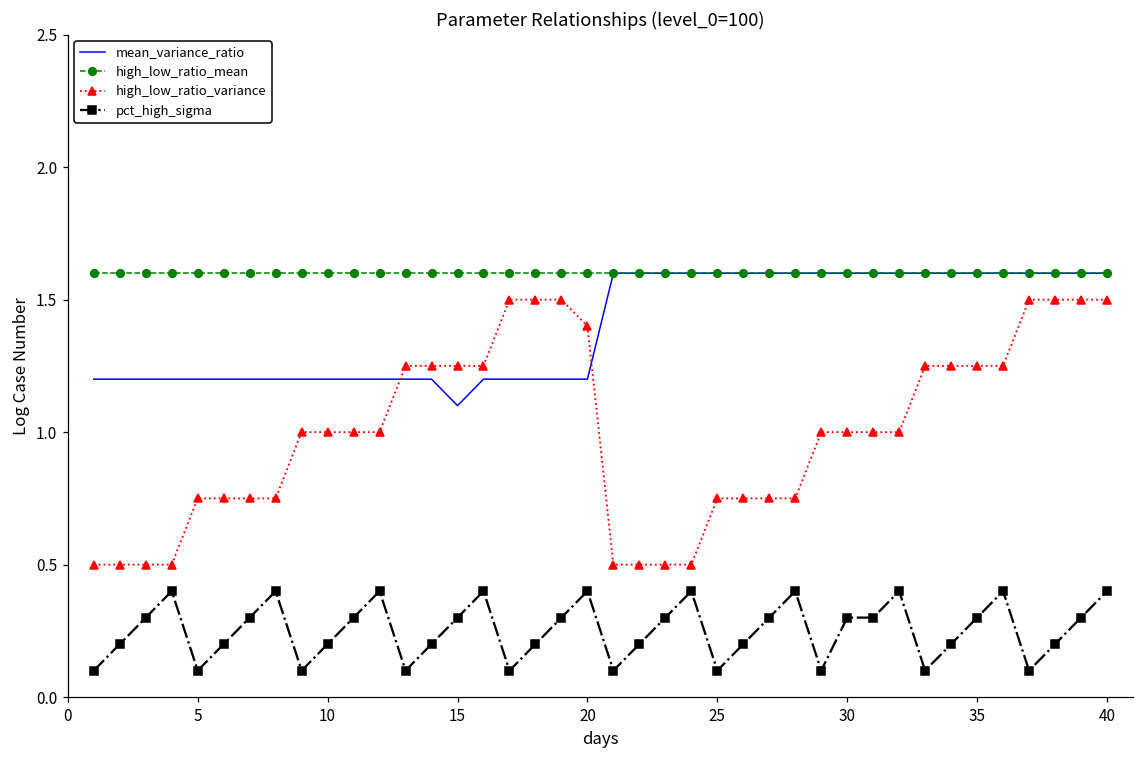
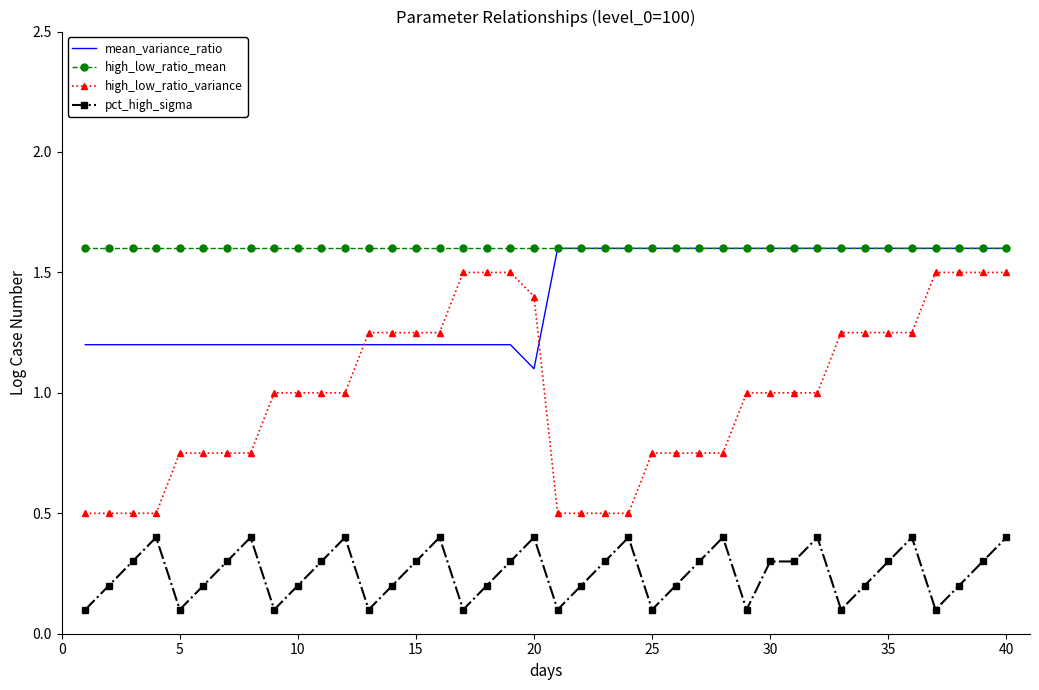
  {
    "mean_variance_ratio": {
      "5": 1.2,
      "10": 1.2,
-     "15": 1.1,
-     "20": 1.2
+     "15": 1.2,
+     "20": 1.1
    },
    "high_low_ratio_mean": {
      "5": 1.6,
      "10": 1.6,
      "15": 1.6,
      "20": 1.6
    },
    "high_low_ratio_variance": {
      "5": 0.75,
      "10": 1.0,
      "15": 1.25,
      "20": 1.4,
      "25": 0.75,
      "30": 1.0,
      "35": 1.25,
      "40": 1.5
    },
    "pct_high_sigma": {
      "5": 0.1,
      "10": 0.2,
      "15": 0.3,
      "20": 0.4,
      "25": 0.1,
      "30": 0.3,
      "35": 0.3,
      "40": 0.4
    }
  }
